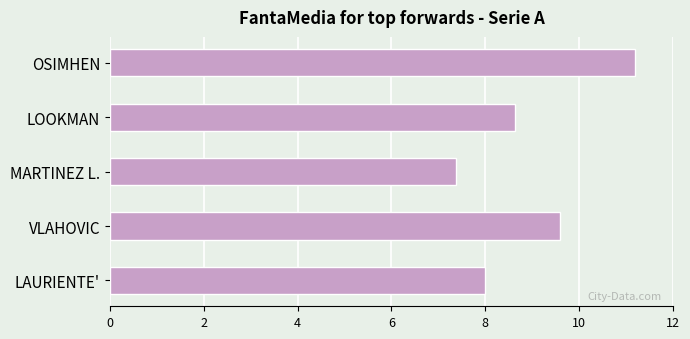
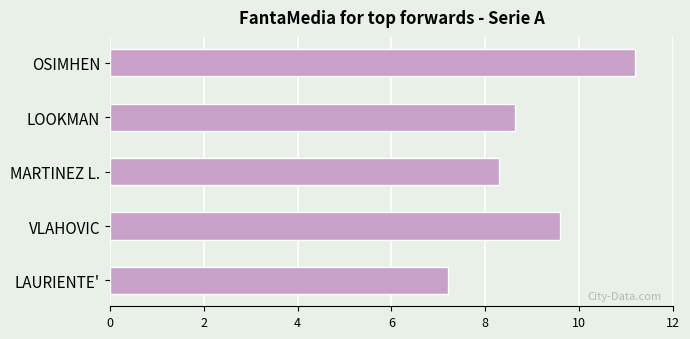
  {
    "OSIMHEN": 11.2,
    "LOOKMAN": 8.6,
-   "MARTINEZ L.": 7.4,
+   "MARTINEZ L.": 8.3,
    "VLAHOVIC": 9.6,
-   "LAURIENTE'": 8.0
+   "LAURIENTE'": 7.2
  }
